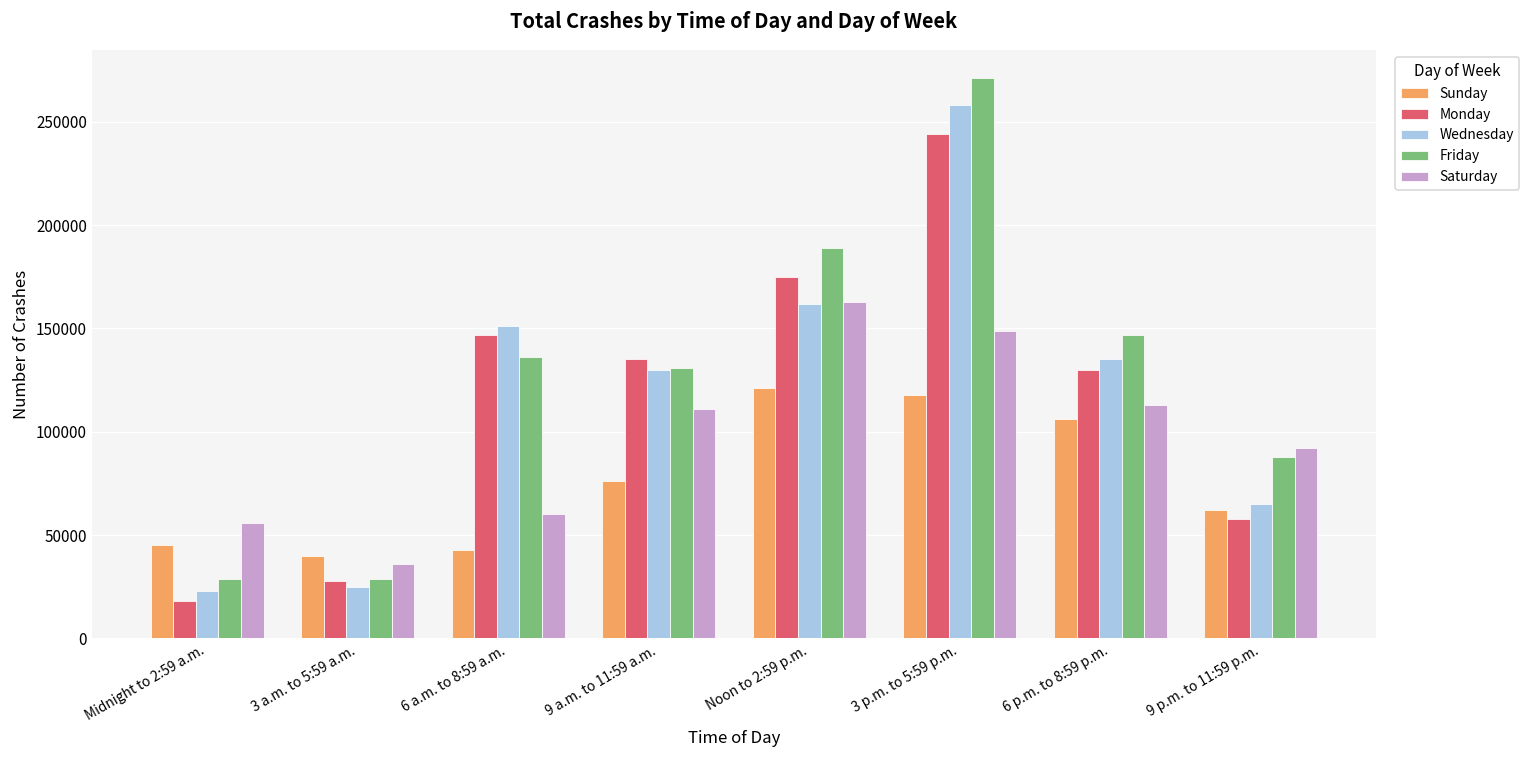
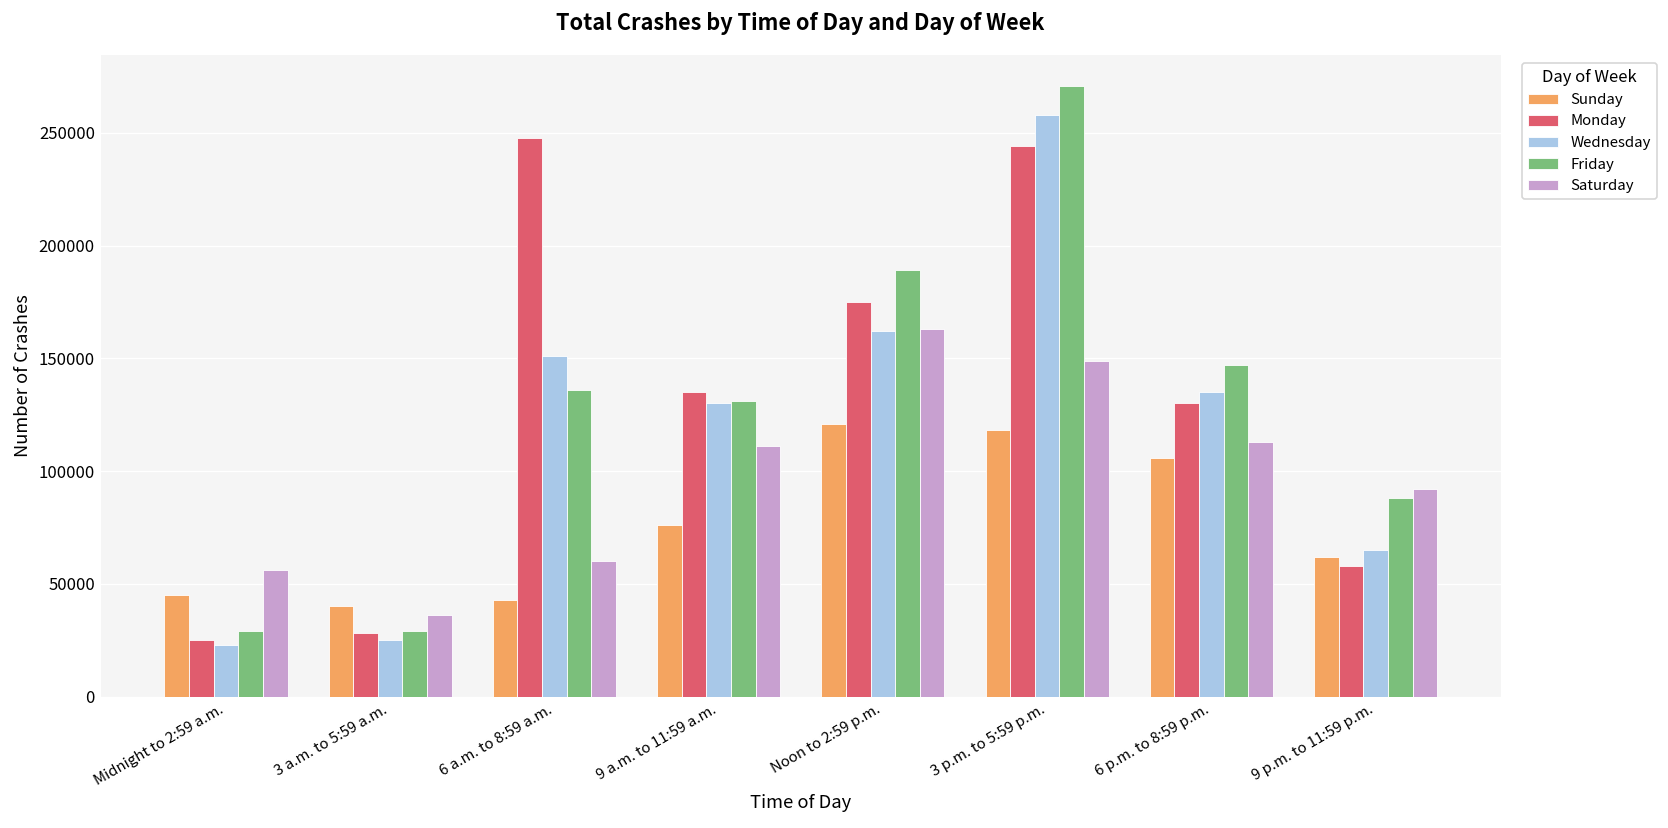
  {
    "Sunday": {
      "Midnight to 2:59 a.m.": 45000,
      "3 a.m. to 5:59 a.m.": 40000,
      "6 a.m. to 8:59 a.m.": 43000,
      "9 a.m. to 11:59 a.m.": 76000,
      "Noon to 2:59 p.m.": 121000,
      "3 p.m. to 5:59 p.m.": 118000,
      "6 p.m. to 8:59 p.m.": 106000,
      "9 p.m. to 11:59 p.m.": 62000
    },
    "Monday": {
-     "Midnight to 2:59 a.m.": 18000,
+     "Midnight to 2:59 a.m.": 25000,
      "3 a.m. to 5:59 a.m.": 28000,
-     "6 a.m. to 8:59 a.m.": 147000,
+     "6 a.m. to 8:59 a.m.": 248000,
      "9 a.m. to 11:59 a.m.": 135000,
      "Noon to 2:59 p.m.": 175000,
      "3 p.m. to 5:59 p.m.": 244000,
      "6 p.m. to 8:59 p.m.": 130000,
      "9 p.m. to 11:59 p.m.": 58000
    },
    "Friday": {
      "Midnight to 2:59 a.m.": 29000,
      "3 a.m. to 5:59 a.m.": 29000,
      "6 a.m. to 8:59 a.m.": 136000,
      "9 a.m. to 11:59 a.m.": 131000,
      "Noon to 2:59 p.m.": 189000,
      "3 p.m. to 5:59 p.m.": 271000,
      "6 p.m. to 8:59 p.m.": 147000,
      "9 p.m. to 11:59 p.m.": 88000
    }
  }
